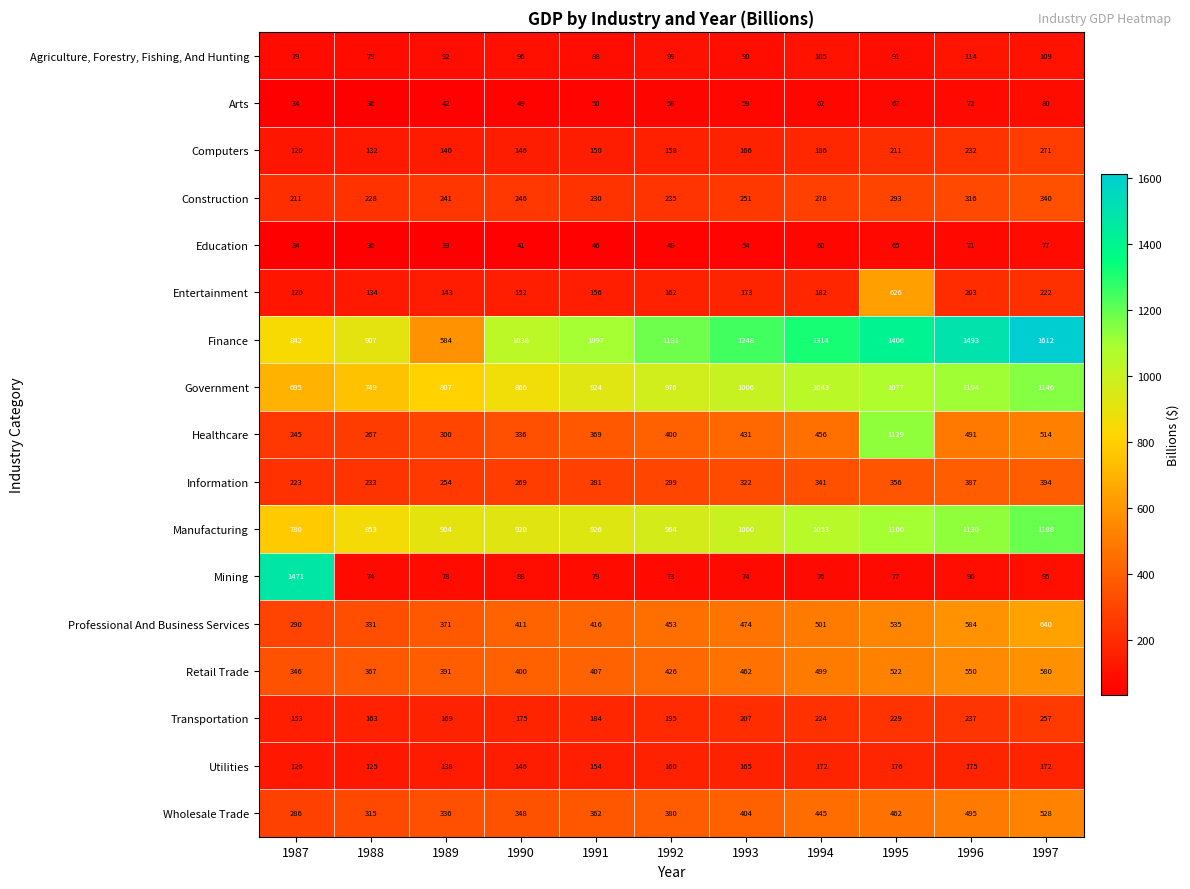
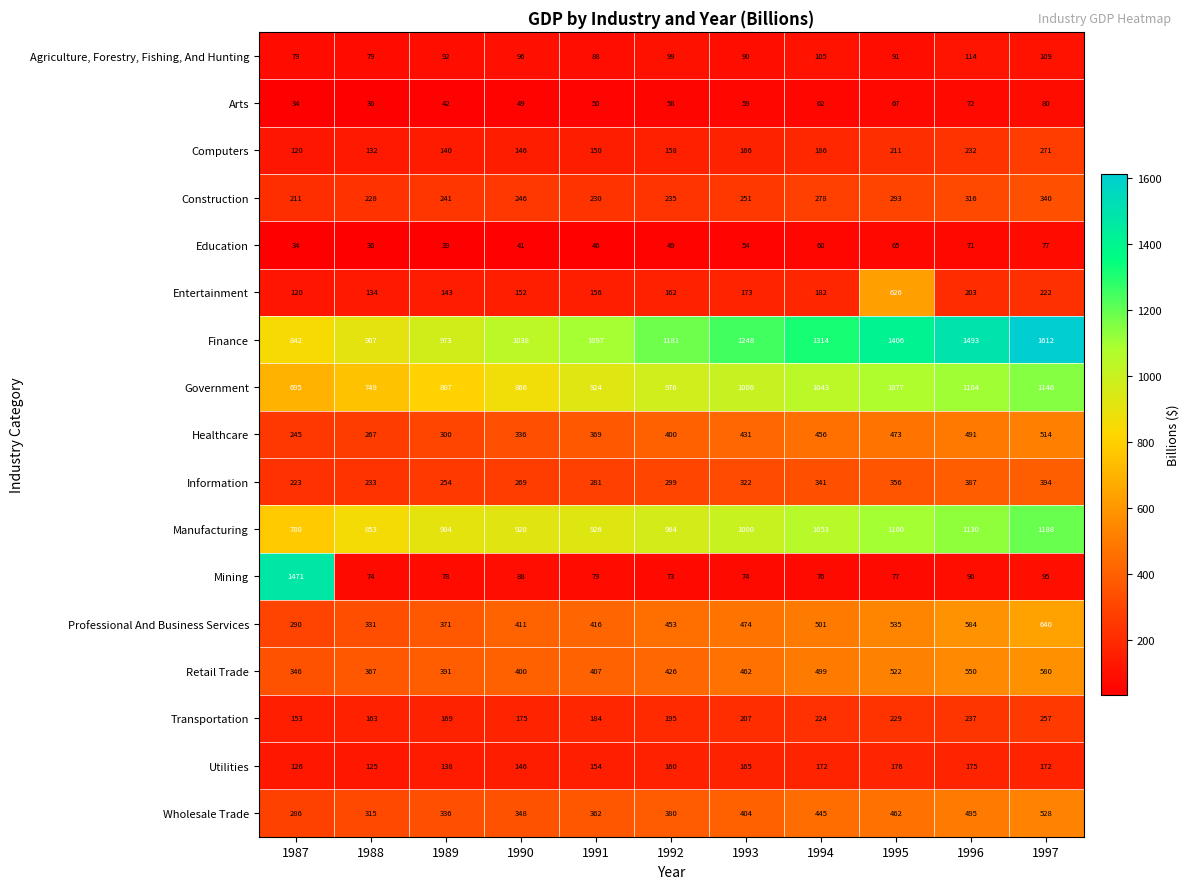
  {
    "Agriculture, Forestry, Fishing, And Hunting": {
      "1987": 79,
      "1988": 79,
      "1989": 92,
      "1990": 96,
      "1991": 88,
      "1992": 99,
      "1993": 90,
      "1994": 105,
      "1995": 91,
      "1996": 114,
      "1997": 109
    },
    "Arts": {
      "1987": 34,
      "1988": 36,
      "1989": 42,
      "1990": 49,
      "1991": 50,
      "1992": 58,
      "1993": 59,
      "1994": 62,
      "1995": 67,
      "1996": 72,
      "1997": 80
    },
    "Computers": {
      "1987": 120,
      "1988": 132,
      "1989": 140,
      "1990": 146,
      "1991": 150,
      "1992": 158,
      "1993": 166,
      "1994": 186,
      "1995": 211,
      "1996": 232,
      "1997": 271
    },
    "Construction": {
      "1987": 211,
      "1988": 228,
      "1989": 241,
      "1990": 246,
      "1991": 230,
      "1992": 235,
      "1993": 251,
      "1994": 278,
      "1995": 293,
      "1996": 316,
      "1997": 340
    },
    "Education": {
      "1987": 34,
      "1988": 36,
      "1989": 39,
      "1990": 41,
      "1991": 46,
      "1992": 49,
      "1993": 54,
      "1994": 60,
      "1995": 65,
      "1996": 71,
      "1997": 77
    },
    "Entertainment": {
      "1987": 120,
      "1988": 134,
      "1989": 143,
      "1990": 152,
      "1991": 156,
      "1992": 162,
      "1993": 173,
      "1994": 182,
      "1995": 626,
      "1996": 203,
      "1997": 222
    },
    "Finance": {
      "1987": 842,
      "1988": 907,
-     "1989": 584,
+     "1989": 973,
      "1990": 1038,
      "1991": 1097,
      "1992": 1181,
      "1993": 1248,
      "1994": 1314,
      "1995": 1406,
      "1996": 1493,
      "1997": 1612
    },
    "Government": {
      "1987": 695,
      "1988": 749,
      "1989": 807,
      "1990": 866,
      "1991": 924,
      "1992": 976,
      "1993": 1006,
      "1994": 1043,
      "1995": 1077,
      "1996": 1104,
      "1997": 1146
    },
    "Healthcare": {
      "1987": 245,
      "1988": 267,
      "1989": 300,
      "1990": 336,
      "1991": 369,
      "1992": 400,
      "1993": 431,
      "1994": 456,
-     "1995": 1129,
+     "1995": 473,
      "1996": 491,
      "1997": 514
    },
    "Information": {
      "1987": 223,
      "1988": 233,
      "1989": 254,
      "1990": 269,
      "1991": 281,
      "1992": 299,
      "1993": 322,
      "1994": 341,
      "1995": 356,
      "1996": 387,
      "1997": 394
    },
    "Manufacturing": {
      "1987": 780,
      "1988": 853,
      "1989": 904,
      "1990": 920,
      "1991": 926,
      "1992": 964,
      "1993": 1000,
      "1994": 1053,
      "1995": 1100,
      "1996": 1130,
      "1997": 1188
    },
    "Mining": {
      "1987": 1471,
      "1988": 74,
      "1989": 78,
      "1990": 88,
      "1991": 79,
      "1992": 73,
      "1993": 74,
      "1994": 76,
      "1995": 77,
      "1996": 90,
      "1997": 95
    },
    "Professional And Business Services": {
      "1987": 290,
      "1988": 331,
      "1989": 371,
      "1990": 411,
      "1991": 416,
      "1992": 453,
      "1993": 474,
      "1994": 501,
      "1995": 535,
      "1996": 584,
      "1997": 640
    },
    "Retail Trade": {
      "1987": 346,
      "1988": 367,
      "1989": 391,
      "1990": 400,
      "1991": 407,
      "1992": 426,
      "1993": 462,
      "1994": 499,
      "1995": 522,
      "1996": 550,
      "1997": 580
    },
    "Transportation": {
      "1987": 153,
      "1988": 163,
      "1989": 169,
      "1990": 175,
      "1991": 184,
      "1992": 195,
      "1993": 207,
      "1994": 224,
      "1995": 229,
      "1996": 237,
      "1997": 257
    },
    "Utilities": {
      "1987": 126,
      "1988": 125,
      "1989": 138,
      "1990": 146,
      "1991": 154,
      "1992": 160,
      "1993": 165,
      "1994": 172,
      "1995": 176,
      "1996": 175,
      "1997": 172
    },
    "Wholesale Trade": {
      "1987": 286,
      "1988": 315,
      "1989": 336,
      "1990": 348,
      "1991": 362,
      "1992": 380,
      "1993": 404,
      "1994": 445,
      "1995": 462,
      "1996": 495,
      "1997": 528
    }
  }
